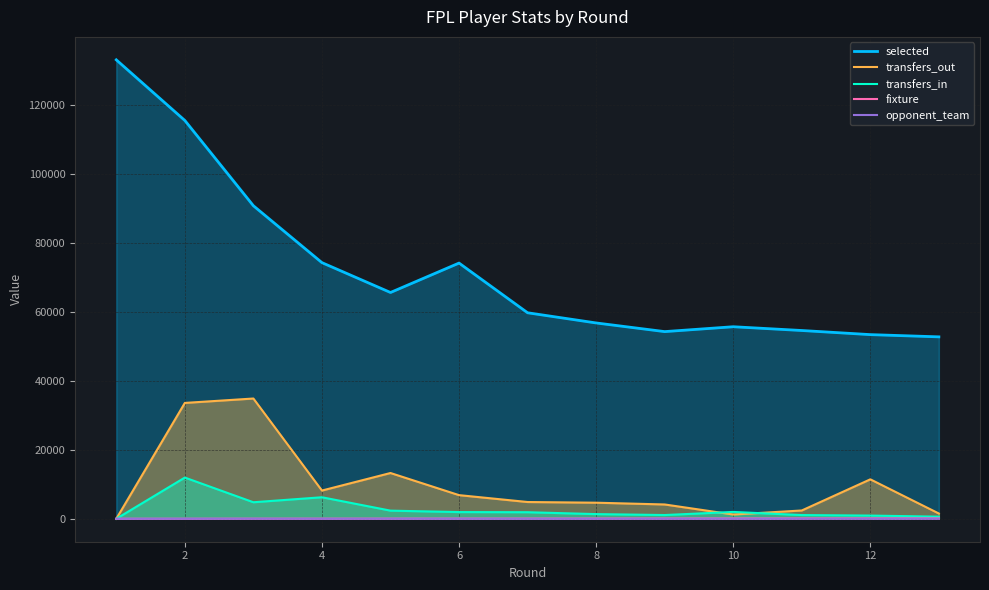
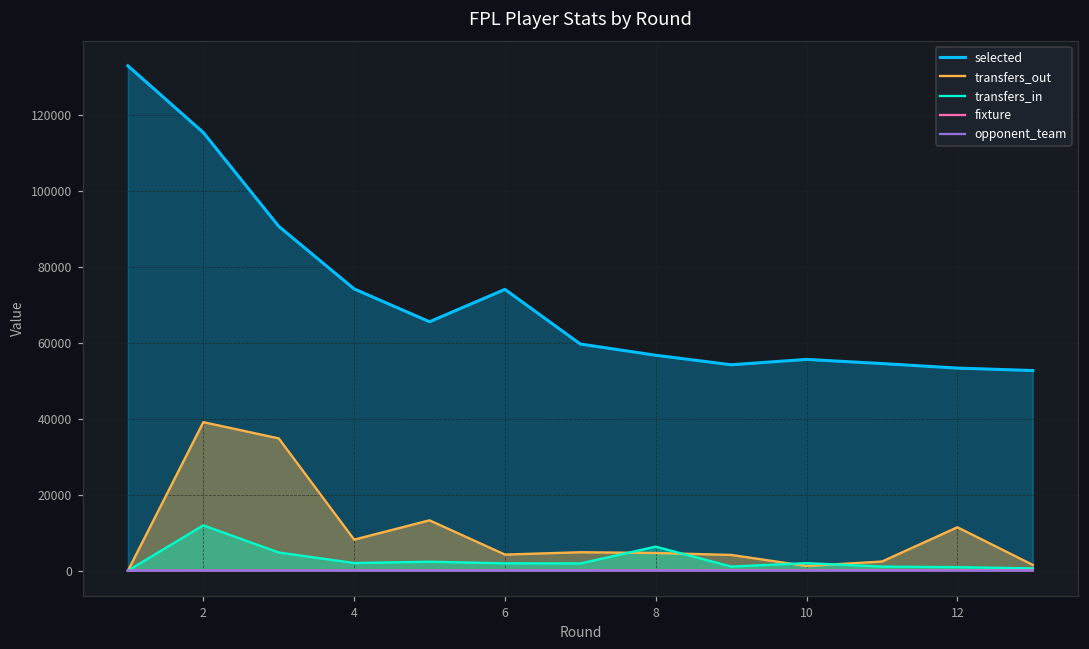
  {
    "selected": {
      "2": 115000,
      "4": 74000,
      "6": 74000,
      "8": 57000,
      "10": 56000,
      "12": 53000
    },
    "transfers_out": {
-     "2": 34000,
+     "2": 39000,
      "4": 8000,
-     "6": 7000,
+     "6": 4000,
      "8": 5000,
      "10": 1000,
      "12": 11000
    },
    "transfers_in": {
      "2": 12000,
-     "4": 6000,
+     "4": 2000,
      "6": 2000,
-     "8": 1000,
+     "8": 6000,
      "10": 2000,
      "12": 1000
    }
  }
